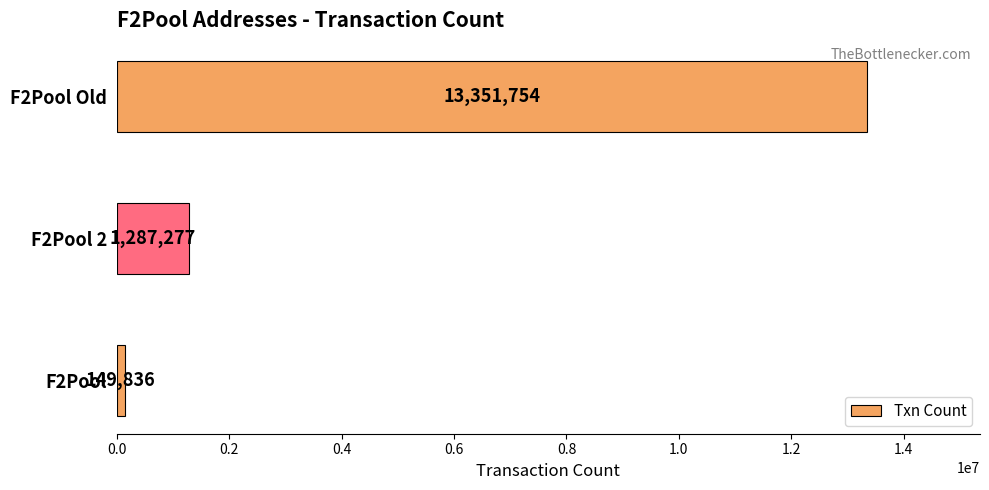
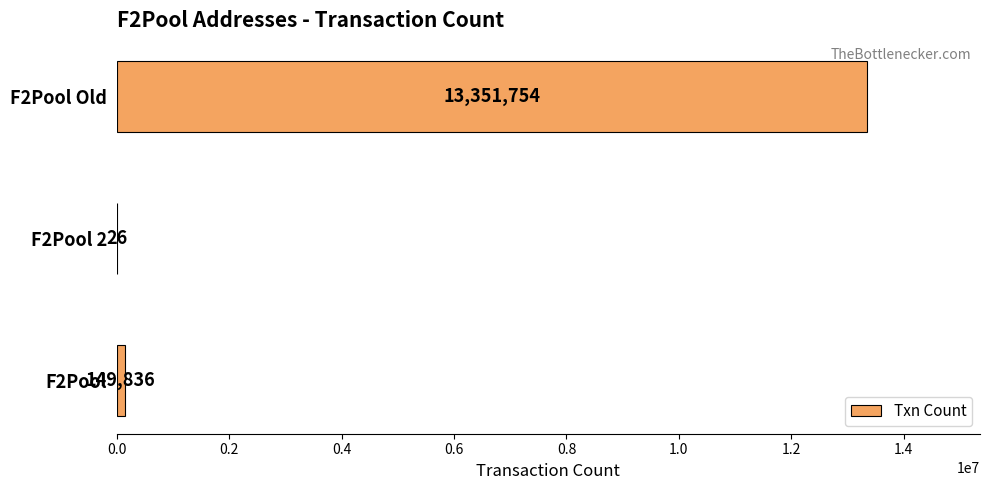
  {
    "F2Pool Old": "13,351,754",
-   "F2Pool 2": "1,287,277",
+   "F2Pool 2": "26",
    "F2Pool": "149,836"
  }
